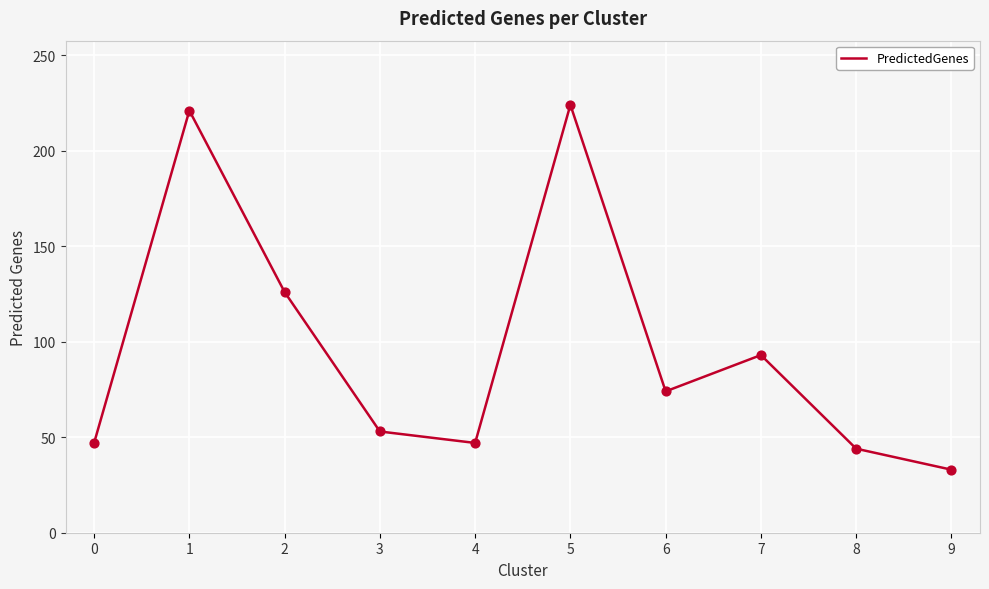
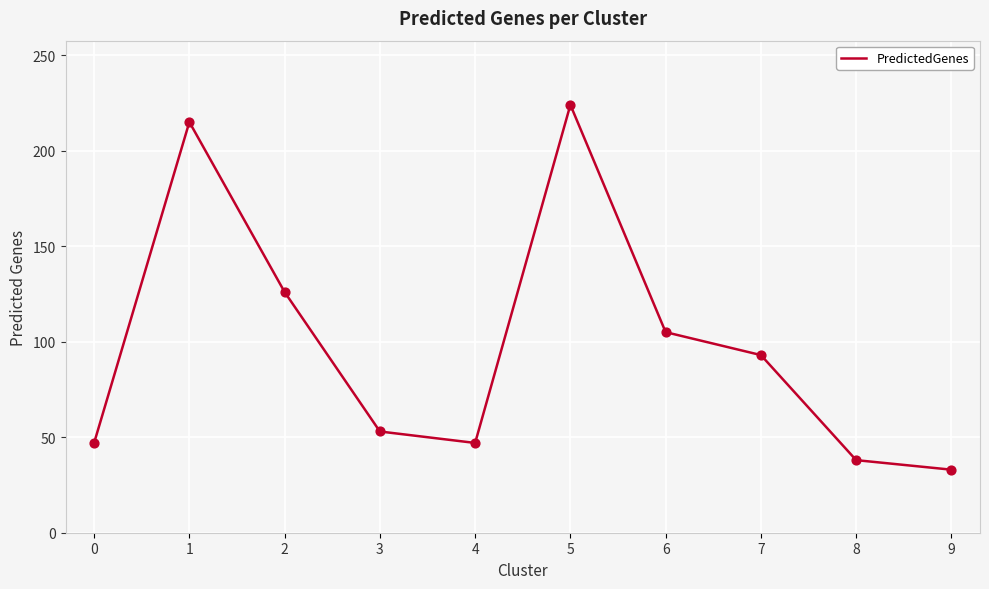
  {
    "0": 47,
-   "1": 221,
+   "1": 215,
    "2": 126,
    "3": 53,
    "4": 47,
    "5": 224,
-   "6": 74,
+   "6": 105,
    "7": 93,
-   "8": 44,
+   "8": 38,
    "9": 33
  }
